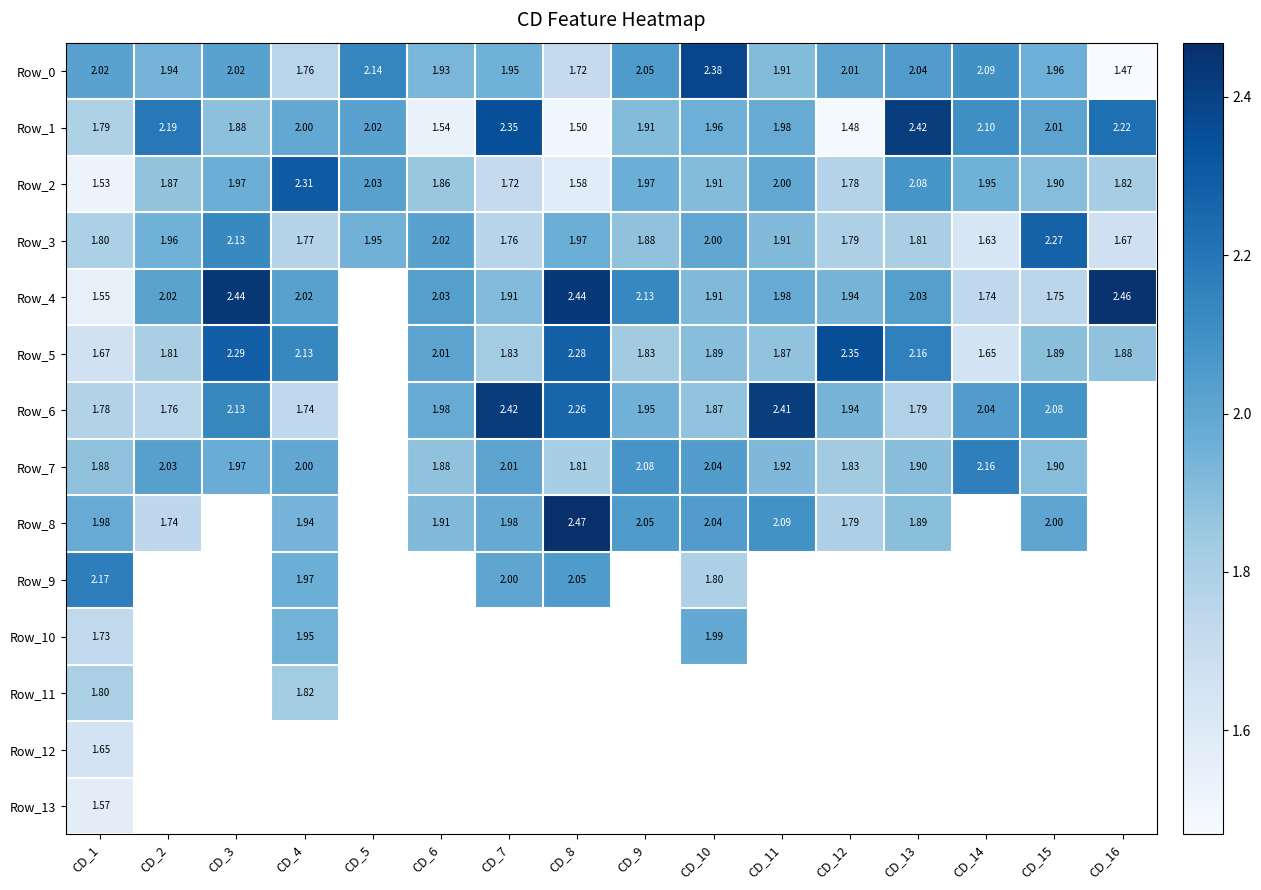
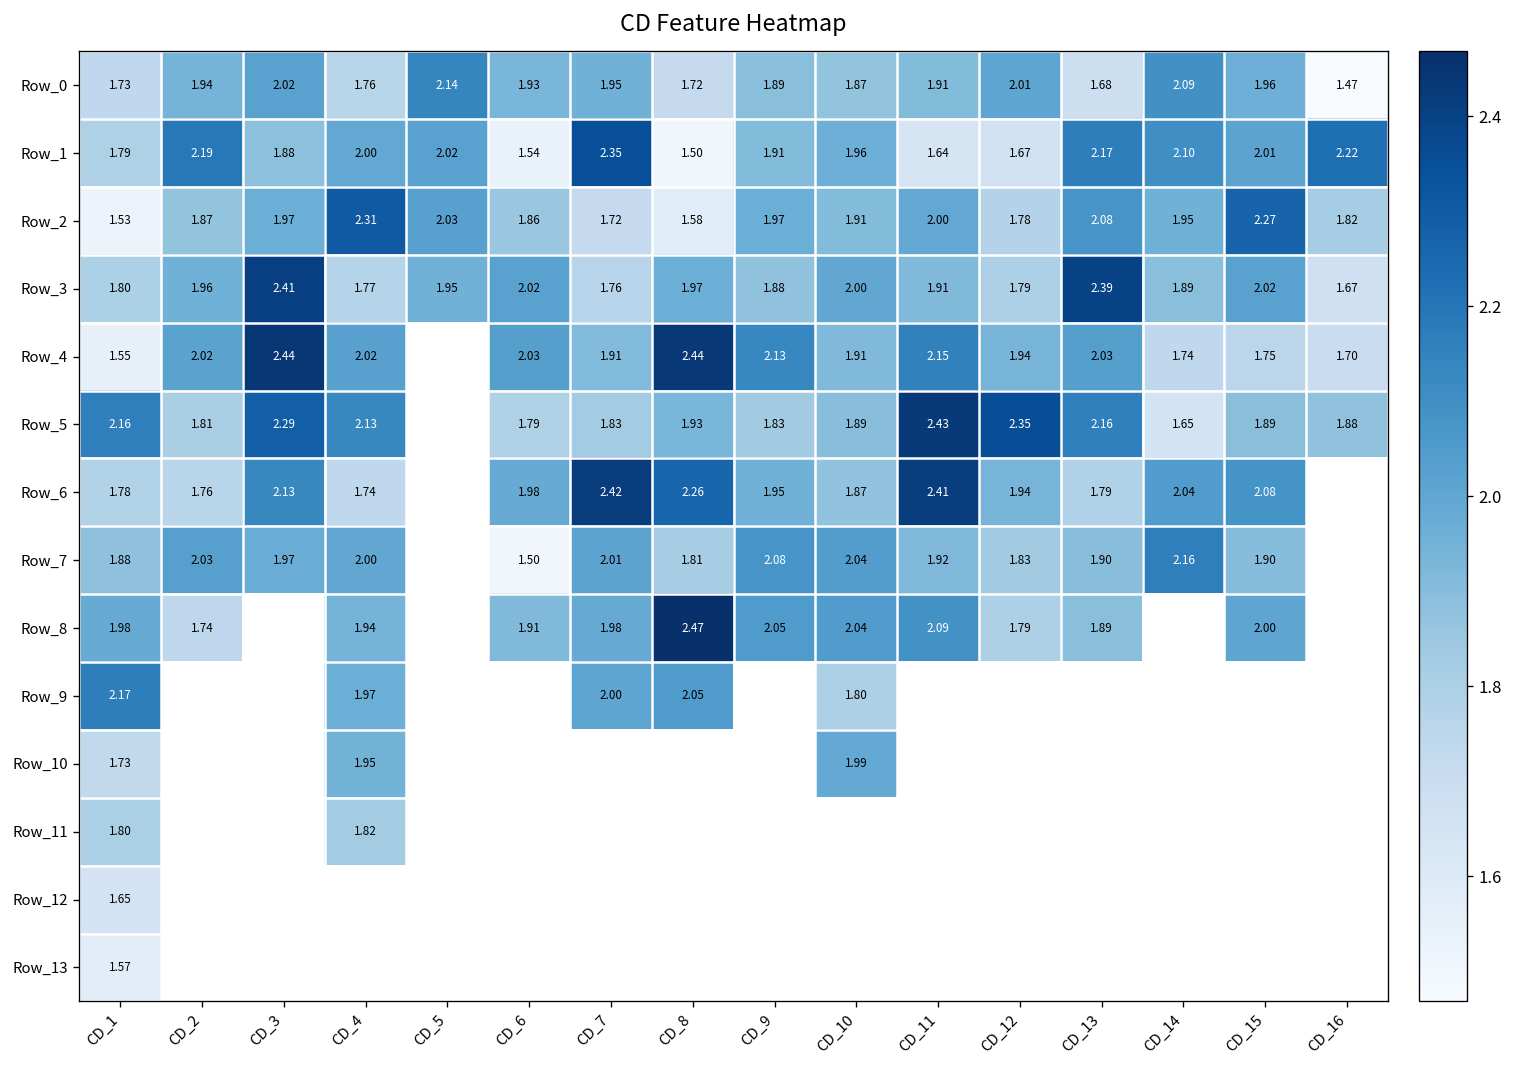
  {
    "Row_0": {
-     "CD_1": 2.02,
+     "CD_1": 1.73,
      "CD_2": 1.94,
      "CD_3": 2.02,
      "CD_4": 1.76,
      "CD_5": 2.14,
      "CD_6": 1.93,
      "CD_7": 1.95,
      "CD_8": 1.72,
-     "CD_9": 2.05,
-     "CD_10": 2.38,
+     "CD_9": 1.89,
+     "CD_10": 1.87,
      "CD_11": 1.91,
      "CD_12": 2.01,
-     "CD_13": 2.04,
+     "CD_13": 1.68,
      "CD_14": 2.09,
      "CD_15": 1.96,
      "CD_16": 1.47
    },
    "Row_1": {
      "CD_1": 1.79,
      "CD_2": 2.19,
      "CD_3": 1.88,
      "CD_4": 2.00,
      "CD_5": 2.02,
      "CD_6": 1.54,
      "CD_7": 2.35,
      "CD_8": 1.50,
      "CD_9": 1.91,
      "CD_10": 1.96,
-     "CD_11": 1.98,
-     "CD_12": 1.48,
-     "CD_13": 2.42,
+     "CD_11": 1.64,
+     "CD_12": 1.67,
+     "CD_13": 2.17,
      "CD_14": 2.10,
      "CD_15": 2.01,
      "CD_16": 2.22
    },
    "Row_2": {
      "CD_1": 1.53,
      "CD_2": 1.87,
      "CD_3": 1.97,
      "CD_4": 2.31,
      "CD_5": 2.03,
      "CD_6": 1.86,
      "CD_7": 1.72,
      "CD_8": 1.58,
      "CD_9": 1.97,
      "CD_10": 1.91,
      "CD_11": 2.00,
      "CD_12": 1.78,
      "CD_13": 2.08,
      "CD_14": 1.95,
-     "CD_15": 1.90,
+     "CD_15": 2.27,
      "CD_16": 1.82
    },
    "Row_3": {
      "CD_1": 1.80,
      "CD_2": 1.96,
-     "CD_3": 2.13,
+     "CD_3": 2.41,
      "CD_4": 1.77,
      "CD_5": 1.95,
      "CD_6": 2.02,
      "CD_7": 1.76,
      "CD_8": 1.97,
      "CD_9": 1.88,
      "CD_10": 2.00,
      "CD_11": 1.91,
      "CD_12": 1.79,
-     "CD_13": 1.81,
-     "CD_14": 1.63,
-     "CD_15": 2.27,
+     "CD_13": 2.39,
+     "CD_14": 1.89,
+     "CD_15": 2.02,
      "CD_16": 1.67
    },
    "Row_4": {
      "CD_1": 1.55,
      "CD_2": 2.02,
      "CD_3": 2.44,
      "CD_4": 2.02,
      "CD_6": 2.03,
      "CD_7": 1.91,
      "CD_8": 2.44,
      "CD_9": 2.13,
      "CD_10": 1.91,
-     "CD_11": 1.98,
+     "CD_11": 2.15,
      "CD_12": 1.94,
      "CD_13": 2.03,
      "CD_14": 1.74,
      "CD_15": 1.75,
-     "CD_16": 2.46
+     "CD_16": 1.70
    },
    "Row_5": {
-     "CD_1": 1.67,
+     "CD_1": 2.16,
      "CD_2": 1.81,
      "CD_3": 2.29,
      "CD_4": 2.13,
-     "CD_6": 2.01,
+     "CD_6": 1.79,
      "CD_7": 1.83,
-     "CD_8": 2.28,
+     "CD_8": 1.93,
      "CD_9": 1.83,
      "CD_10": 1.89,
-     "CD_11": 1.87,
+     "CD_11": 2.43,
      "CD_12": 2.35,
      "CD_13": 2.16,
      "CD_14": 1.65,
      "CD_15": 1.89,
      "CD_16": 1.88
    },
    "Row_6": {
      "CD_1": 1.78,
      "CD_2": 1.76,
      "CD_3": 2.13,
      "CD_4": 1.74,
      "CD_6": 1.98,
      "CD_7": 2.42,
      "CD_8": 2.26,
      "CD_9": 1.95,
      "CD_10": 1.87,
      "CD_11": 2.41,
      "CD_12": 1.94,
      "CD_13": 1.79,
      "CD_14": 2.04,
      "CD_15": 2.08
    },
    "Row_7": {
      "CD_1": 1.88,
      "CD_2": 2.03,
      "CD_3": 1.97,
      "CD_4": 2.00,
-     "CD_6": 1.88,
+     "CD_6": 1.50,
      "CD_7": 2.01,
      "CD_8": 1.81,
      "CD_9": 2.08,
      "CD_10": 2.04,
      "CD_11": 1.92,
      "CD_12": 1.83,
      "CD_13": 1.90,
      "CD_14": 2.16,
      "CD_15": 1.90
    },
    "Row_8": {
      "CD_1": 1.98,
      "CD_2": 1.74,
      "CD_4": 1.94,
      "CD_6": 1.91,
      "CD_7": 1.98,
      "CD_8": 2.47,
      "CD_9": 2.05,
      "CD_10": 2.04,
      "CD_11": 2.09,
      "CD_12": 1.79,
      "CD_13": 1.89,
      "CD_15": 2.00
    },
    "Row_9": {
      "CD_1": 2.17,
      "CD_4": 1.97,
      "CD_7": 2.00,
      "CD_8": 2.05,
      "CD_10": 1.80
    },
    "Row_10": {
      "CD_1": 1.73,
      "CD_4": 1.95,
      "CD_10": 1.99
    },
    "Row_11": {
      "CD_1": 1.80,
      "CD_4": 1.82
    },
    "Row_12": {
      "CD_1": 1.65
    },
    "Row_13": {
      "CD_1": 1.57
    }
  }
